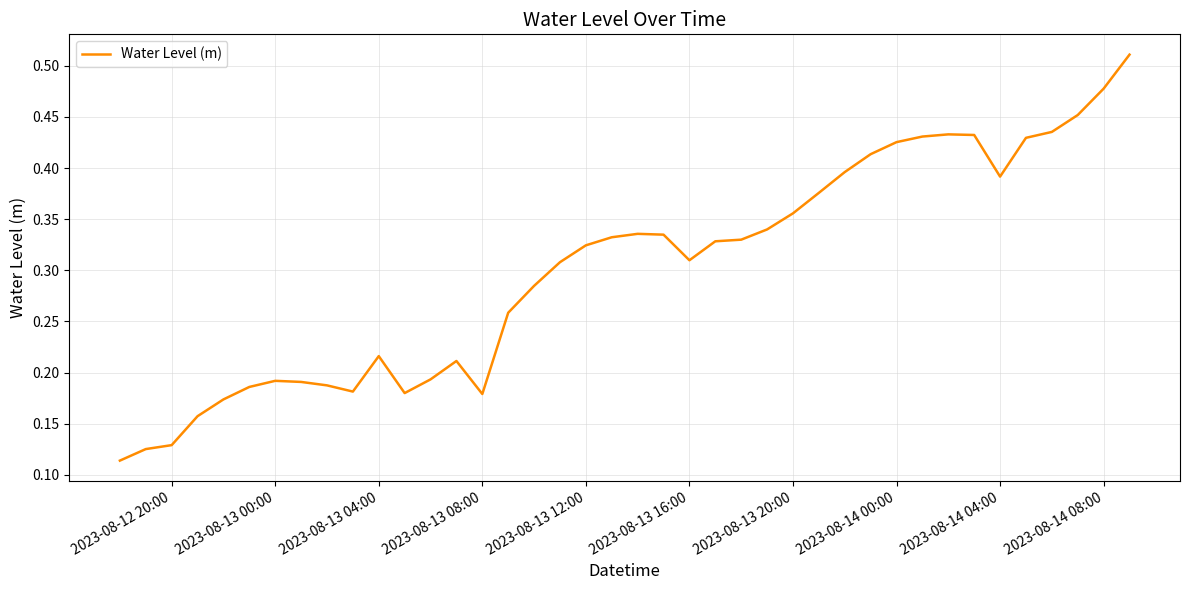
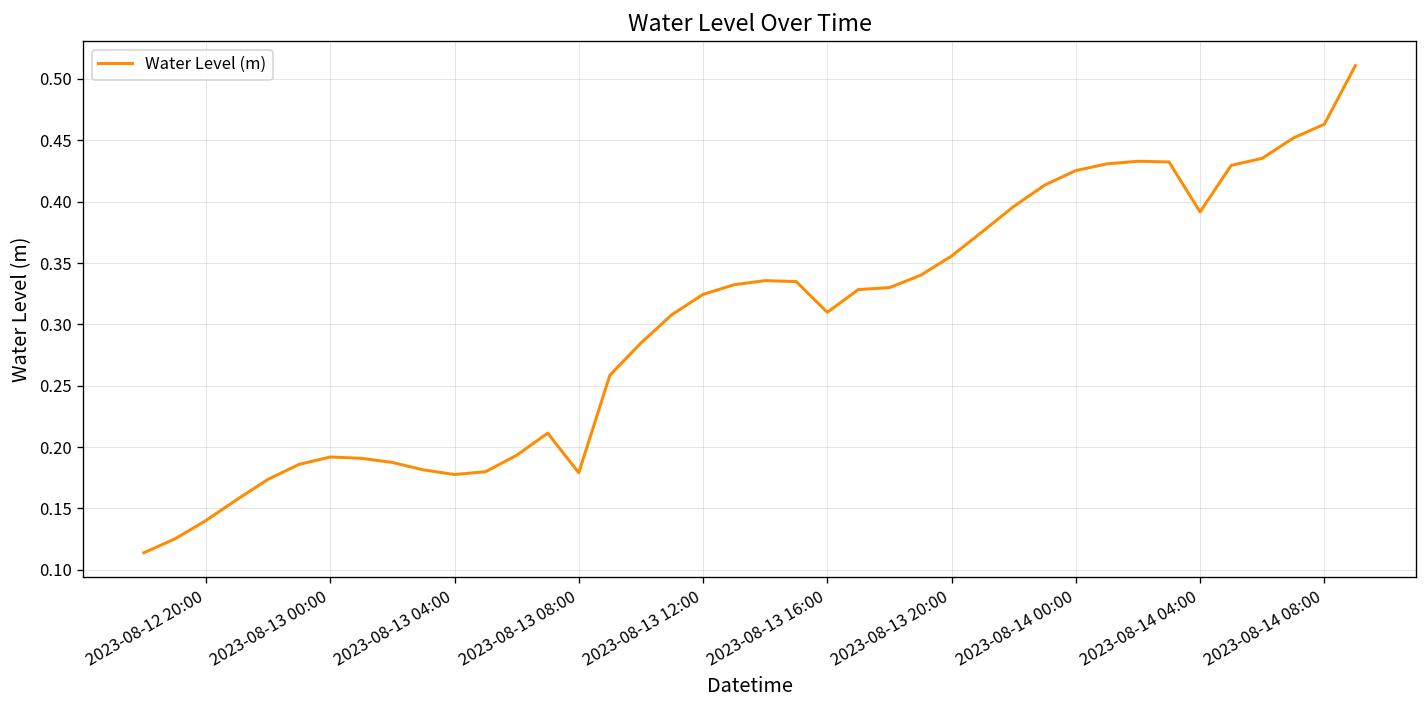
  {
-   "2023-08-12 20:00": 0.129,
+   "2023-08-12 20:00": 0.140,
    "2023-08-13 00:00": 0.192,
-   "2023-08-13 04:00": 0.216,
+   "2023-08-13 04:00": 0.178,
    "2023-08-13 08:00": 0.179,
    "2023-08-13 12:00": 0.324,
    "2023-08-13 16:00": 0.310,
    "2023-08-13 20:00": 0.356,
    "2023-08-14 00:00": 0.425,
    "2023-08-14 04:00": 0.392,
-   "2023-08-14 08:00": 0.478
+   "2023-08-14 08:00": 0.463
  }
